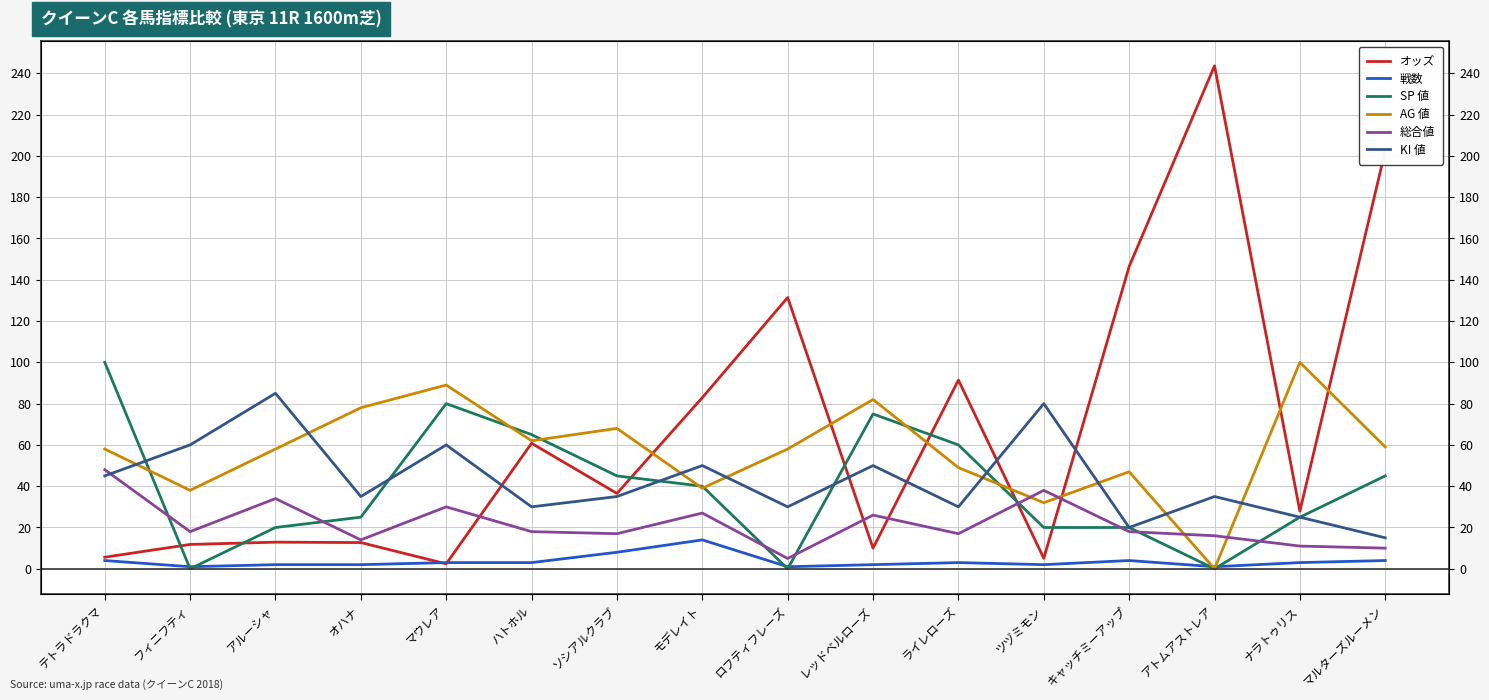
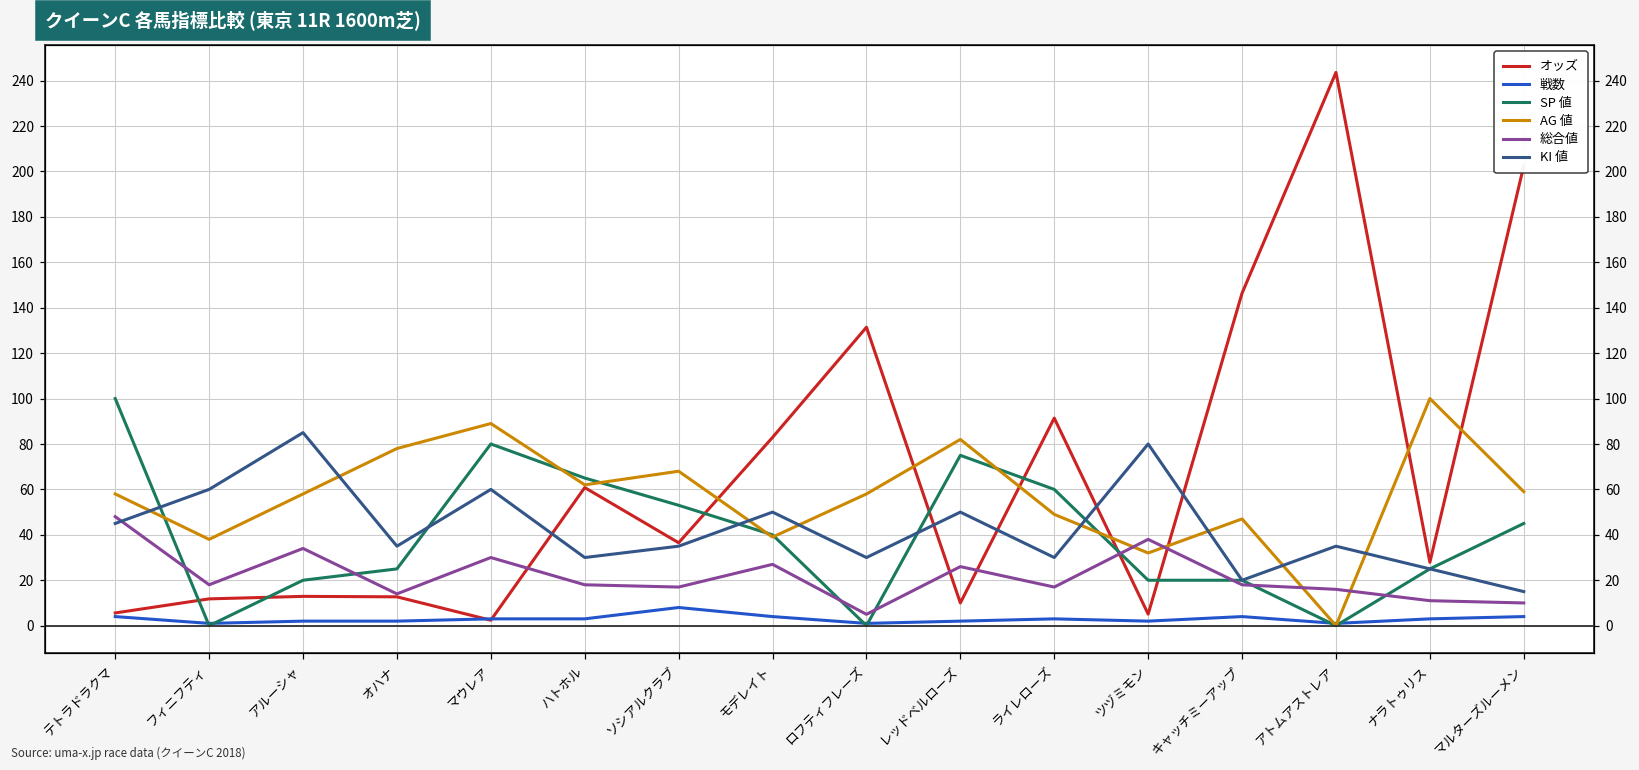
  {
    "オッズ": {
      "テトラドラクマ": 6,
      "フィニフティ": 12,
      "アルーシャ": 13,
      "オハナ": 13,
      "ソシアルクラブ": 37,
      "モデレイト": 83,
      "ロフティフレーズ": 131,
      "レッドベルローズ": 10,
      "ライレローズ": 91,
      "ツヅミモン": 5,
      "キャッチミーアップ": 146,
      "アトムアストレア": 244,
      "ナラトゥリス": 28
    },
    "戦数": {
      "テトラドラクマ": 4,
      "アルーシャ": 2,
      "オハナ": 2,
      "ハトホル": 3,
      "ソシアルクラブ": 8,
-     "モデレイト": 14,
+     "モデレイト": 4,
      "レッドベルローズ": 2,
      "ライレローズ": 3,
      "ツヅミモン": 2,
      "キャッチミーアップ": 4,
      "ナラトゥリス": 3,
      "マルターズルーメン": 4
    },
    "SP 値": {
      "テトラドラクマ": 100,
      "アルーシャ": 20,
      "オハナ": 25,
      "マウレア": 80,
      "ハトホル": 65,
-     "ソシアルクラブ": 45,
+     "ソシアルクラブ": 53,
      "レッドベルローズ": 75,
      "ライレローズ": 60,
      "ツヅミモン": 20,
      "マルターズルーメン": 45
    },
    "AG 値": {
      "テトラドラクマ": 58,
      "フィニフティ": 38,
      "アルーシャ": 58,
      "オハナ": 78,
      "マウレア": 89,
      "ソシアルクラブ": 68,
      "ロフティフレーズ": 58,
      "レッドベルローズ": 82,
      "ライレローズ": 49,
      "ツヅミモン": 32,
      "キャッチミーアップ": 47,
      "ナラトゥリス": 100,
      "マルターズルーメン": 59
    },
    "総合値": {
      "テトラドラクマ": 48,
      "フィニフティ": 18,
      "アルーシャ": 34,
      "オハナ": 14,
      "マウレア": 30,
      "ハトホル": 18,
      "ソシアルクラブ": 17,
      "モデレイト": 27,
      "ロフティフレーズ": 5,
      "レッドベルローズ": 26,
      "ライレローズ": 17,
      "ツヅミモン": 38,
      "キャッチミーアップ": 18,
      "アトムアストレア": 16,
      "ナラトゥリス": 11,
      "マルターズルーメン": 10
    },
    "KI 値": {
      "テトラドラクマ": 45,
      "フィニフティ": 60,
      "アルーシャ": 85,
      "オハナ": 35,
      "マウレア": 60,
      "ハトホル": 30,
      "ソシアルクラブ": 35,
      "モデレイト": 50,
      "ロフティフレーズ": 30,
      "レッドベルローズ": 50,
      "ライレローズ": 30,
      "ツヅミモン": 80,
      "アトムアストレア": 35,
      "マルターズルーメン": 15
    }
  }
